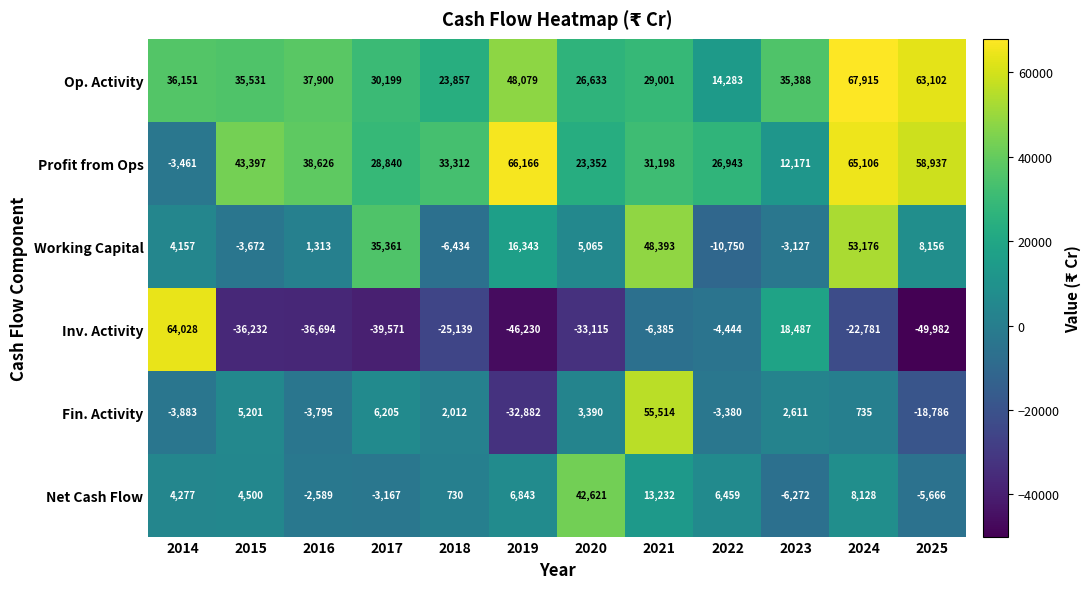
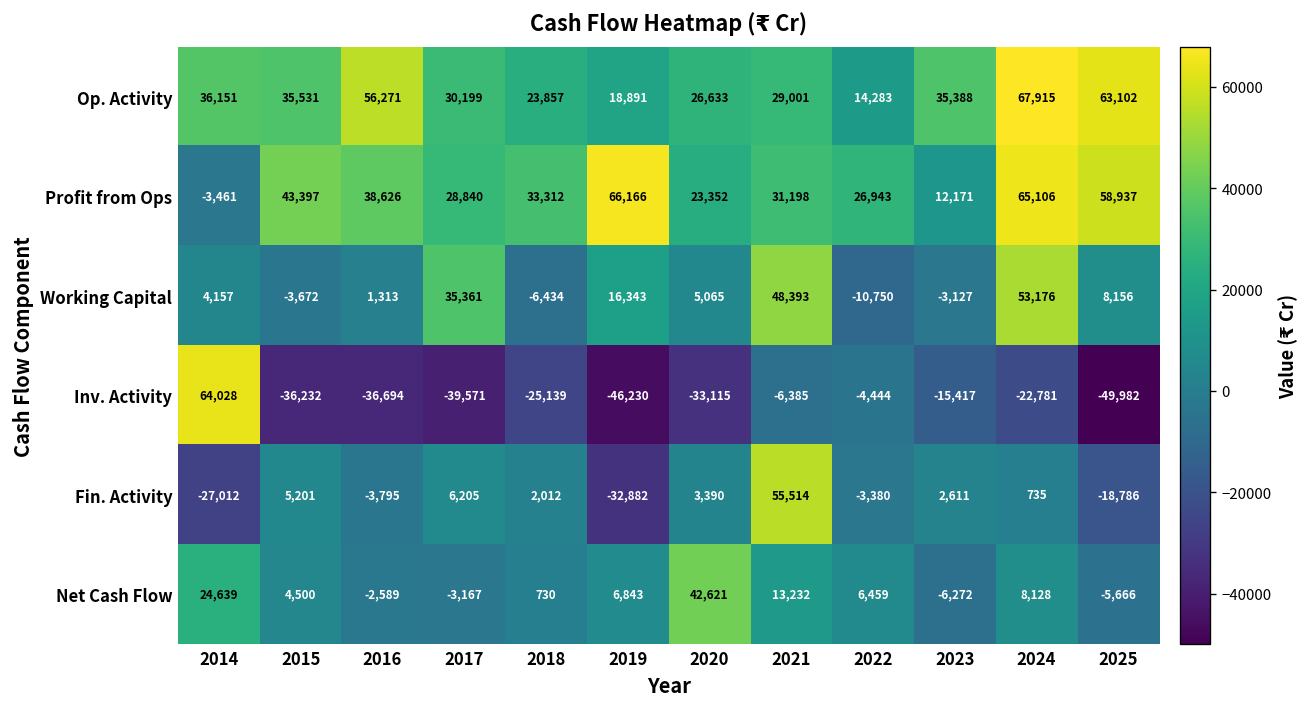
  {
    "Op. Activity": {
      "2014": "36,151",
      "2015": "35,531",
-     "2016": "37,900",
+     "2016": "56,271",
      "2017": "30,199",
      "2018": "23,857",
-     "2019": "48,079",
+     "2019": "18,891",
      "2020": "26,633",
      "2021": "29,001",
      "2022": "14,283",
      "2023": "35,388",
      "2024": "67,915",
      "2025": "63,102"
    },
    "Profit from Ops": {
      "2014": "-3,461",
      "2015": "43,397",
      "2016": "38,626",
      "2017": "28,840",
      "2018": "33,312",
      "2019": "66,166",
      "2020": "23,352",
      "2021": "31,198",
      "2022": "26,943",
      "2023": "12,171",
      "2024": "65,106",
      "2025": "58,937"
    },
    "Working Capital": {
      "2014": "4,157",
      "2015": "-3,672",
      "2016": "1,313",
      "2017": "35,361",
      "2018": "-6,434",
      "2019": "16,343",
      "2020": "5,065",
      "2021": "48,393",
      "2022": "-10,750",
      "2023": "-3,127",
      "2024": "53,176",
      "2025": "8,156"
    },
    "Inv. Activity": {
      "2014": "64,028",
      "2015": "-36,232",
      "2016": "-36,694",
      "2017": "-39,571",
      "2018": "-25,139",
      "2019": "-46,230",
      "2020": "-33,115",
      "2021": "-6,385",
      "2022": "-4,444",
-     "2023": "18,487",
+     "2023": "-15,417",
      "2024": "-22,781",
      "2025": "-49,982"
    },
    "Fin. Activity": {
-     "2014": "-3,883",
+     "2014": "-27,012",
      "2015": "5,201",
      "2016": "-3,795",
      "2017": "6,205",
      "2018": "2,012",
      "2019": "-32,882",
      "2020": "3,390",
      "2021": "55,514",
      "2022": "-3,380",
      "2023": "2,611",
      "2024": "735",
      "2025": "-18,786"
    },
    "Net Cash Flow": {
-     "2014": "4,277",
+     "2014": "24,639",
      "2015": "4,500",
      "2016": "-2,589",
      "2017": "-3,167",
      "2018": "730",
      "2019": "6,843",
      "2020": "42,621",
      "2021": "13,232",
      "2022": "6,459",
      "2023": "-6,272",
      "2024": "8,128",
      "2025": "-5,666"
    }
  }
